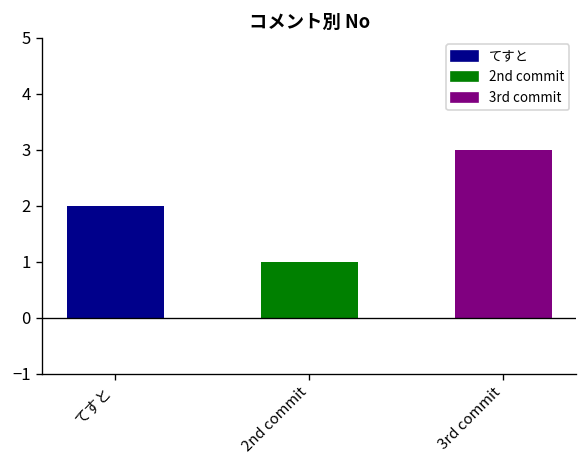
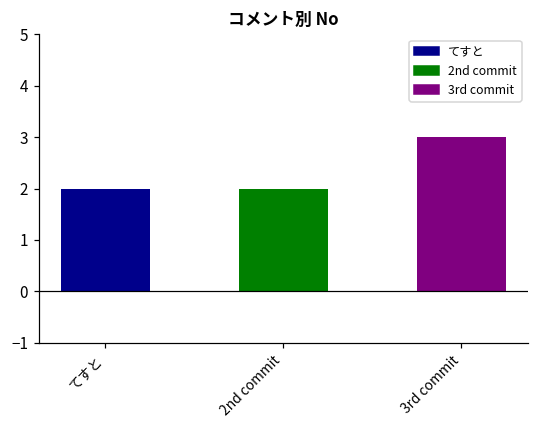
  {
    "てすと": 2,
-   "2nd commit": 1,
+   "2nd commit": 2,
    "3rd commit": 3
  }
